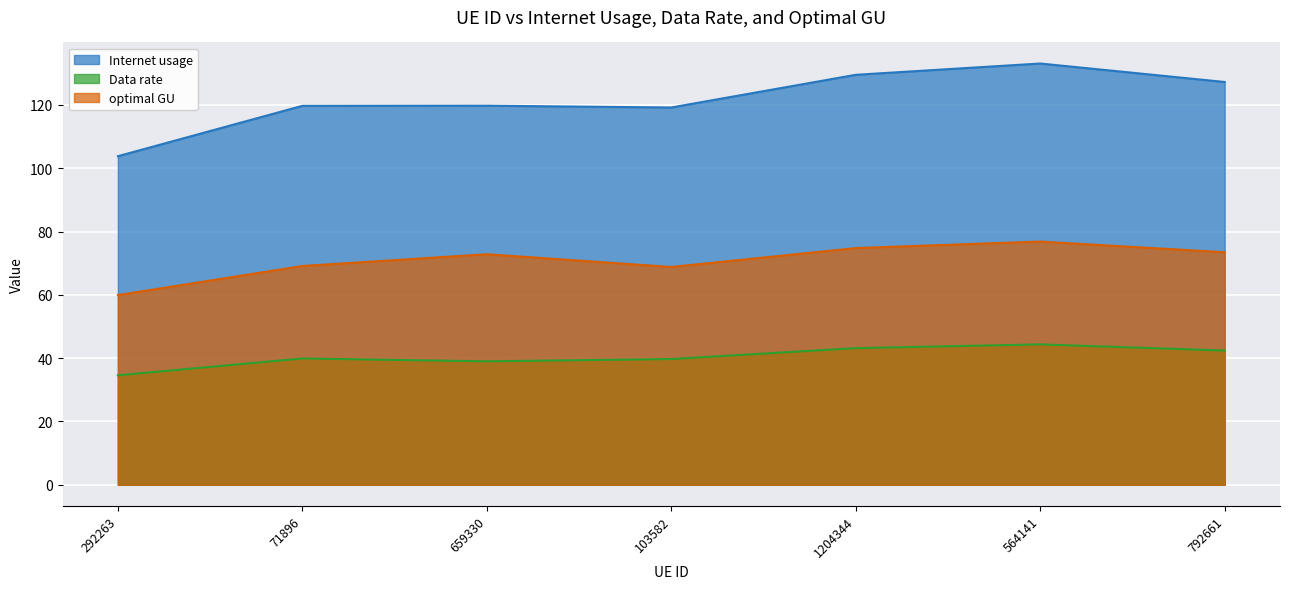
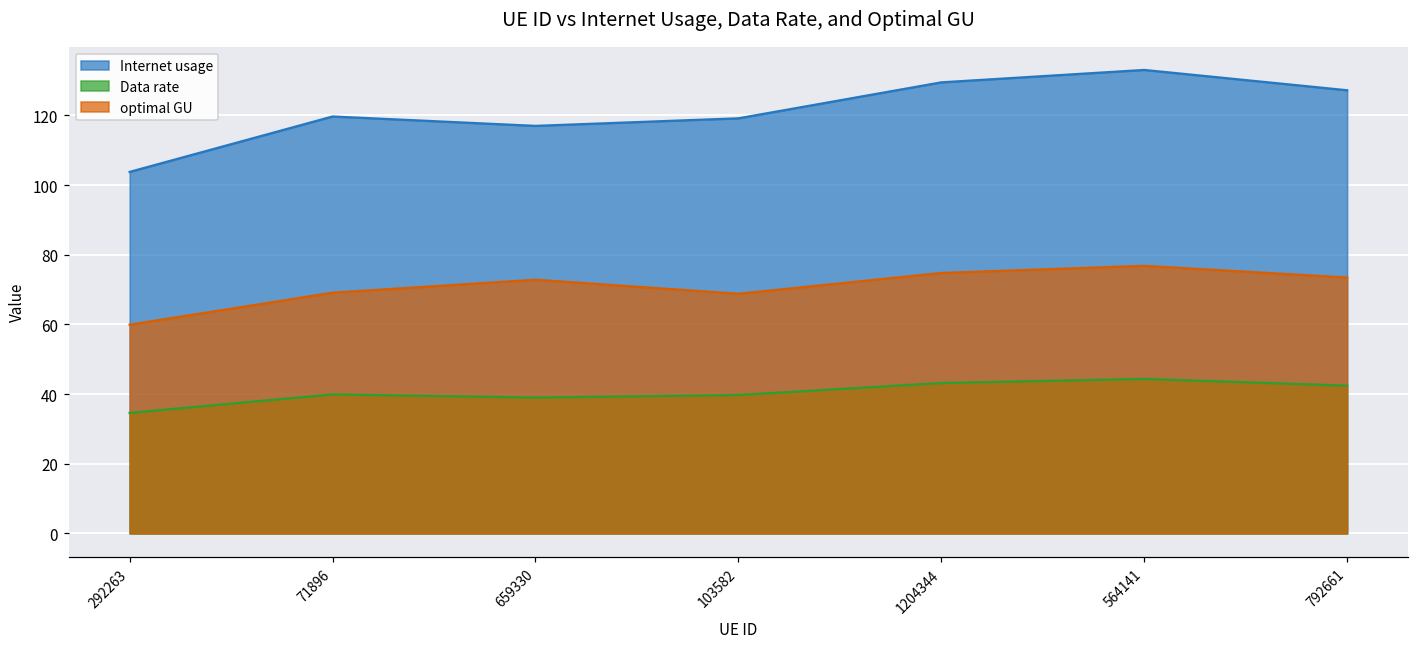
  {
    "Internet usage": {
      "292263": 104,
      "71896": 120,
-     "659330": 120,
+     "659330": 117,
      "103582": 119,
      "1204344": 130,
      "564141": 133,
      "792661": 127
    },
    "Data rate": {
      "292263": 35,
      "71896": 40,
      "659330": 39,
      "103582": 40,
      "1204344": 43,
      "564141": 44,
      "792661": 42
    },
    "optimal GU": {
      "292263": 60,
      "71896": 69,
      "659330": 73,
      "103582": 69,
      "1204344": 75,
      "564141": 77,
      "792661": 73
    }
  }
